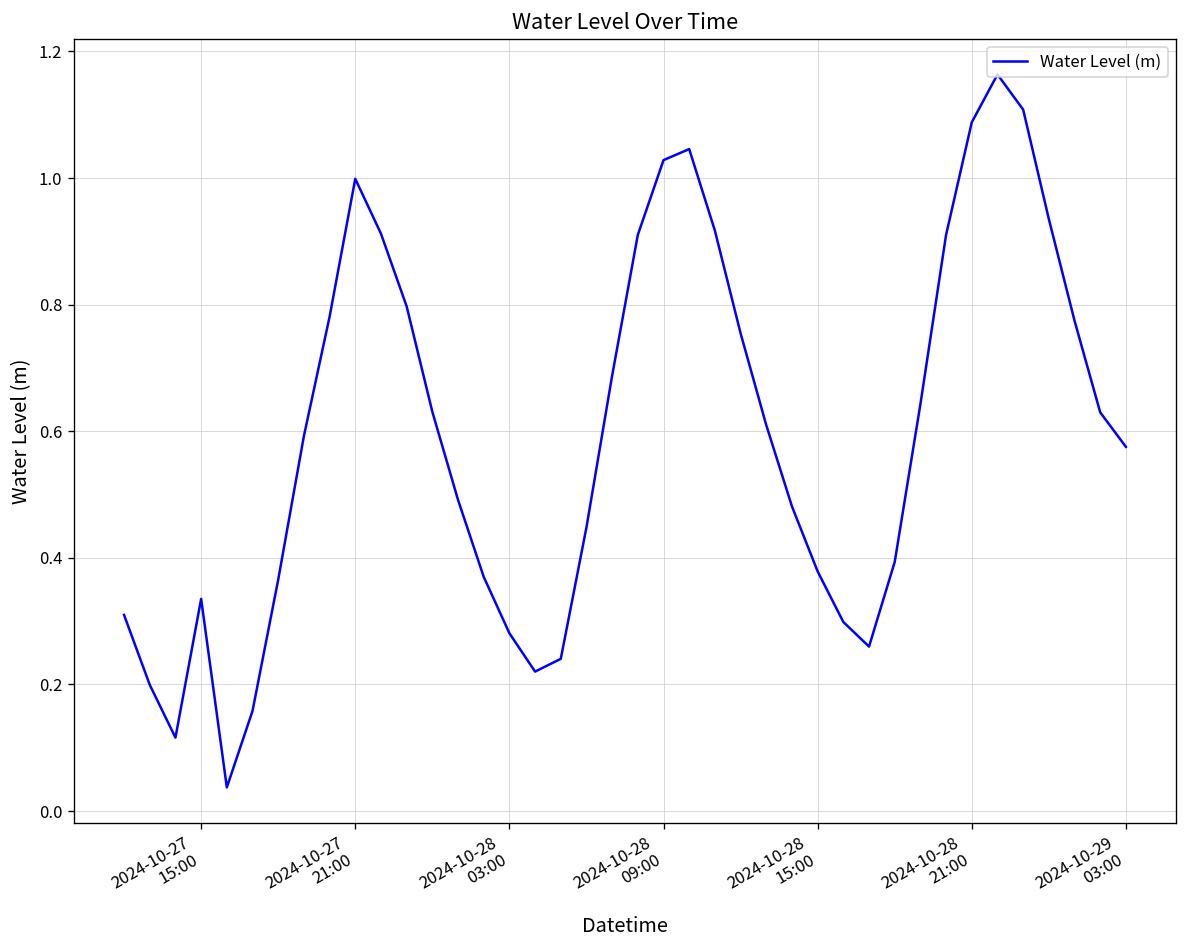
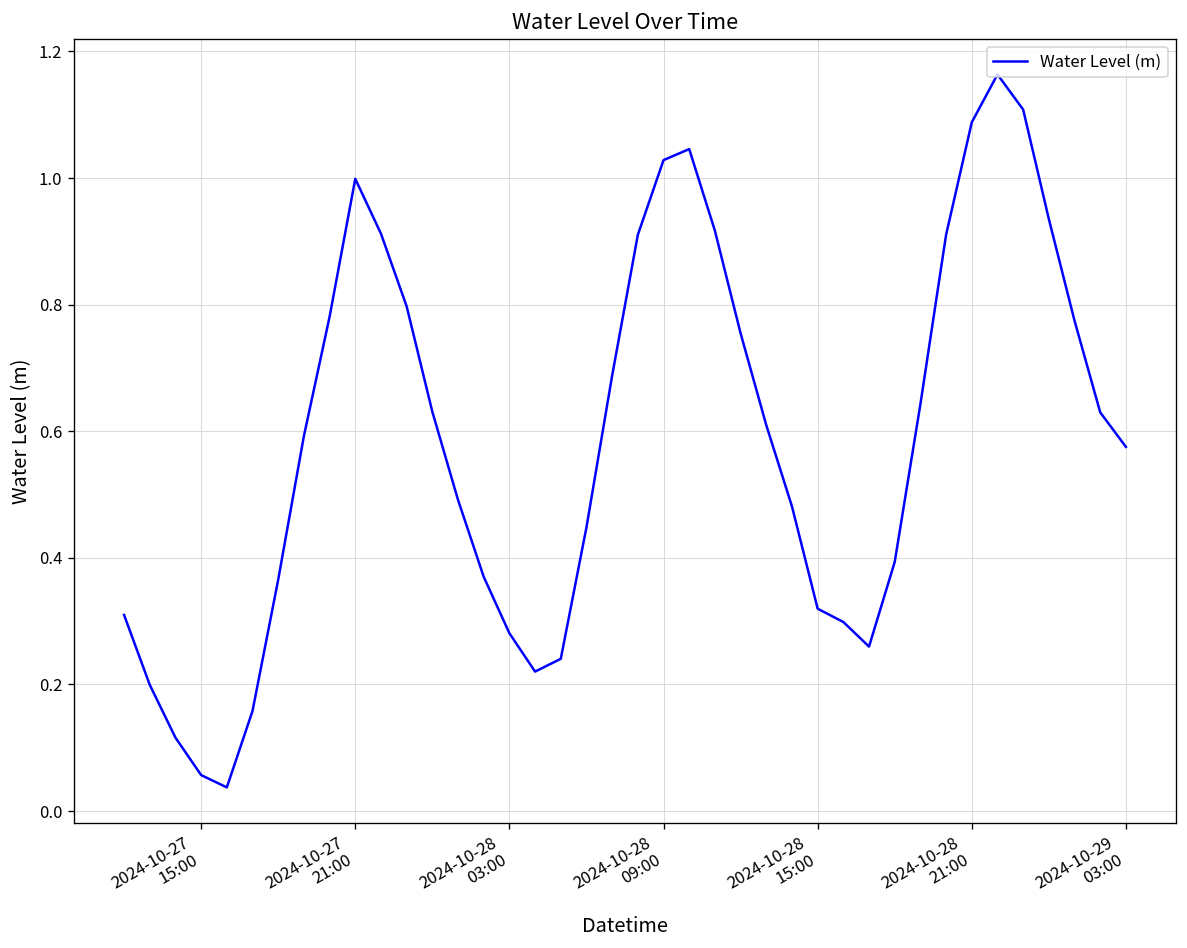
  {
-   "2024-10-27 15:00": 0.34,
+   "2024-10-27 15:00": 0.06,
    "2024-10-27 21:00": 1.00,
    "2024-10-28 03:00": 0.28,
    "2024-10-28 09:00": 1.03,
-   "2024-10-28 15:00": 0.38,
+   "2024-10-28 15:00": 0.32,
    "2024-10-28 21:00": 1.09,
    "2024-10-29 03:00": 0.58
  }
